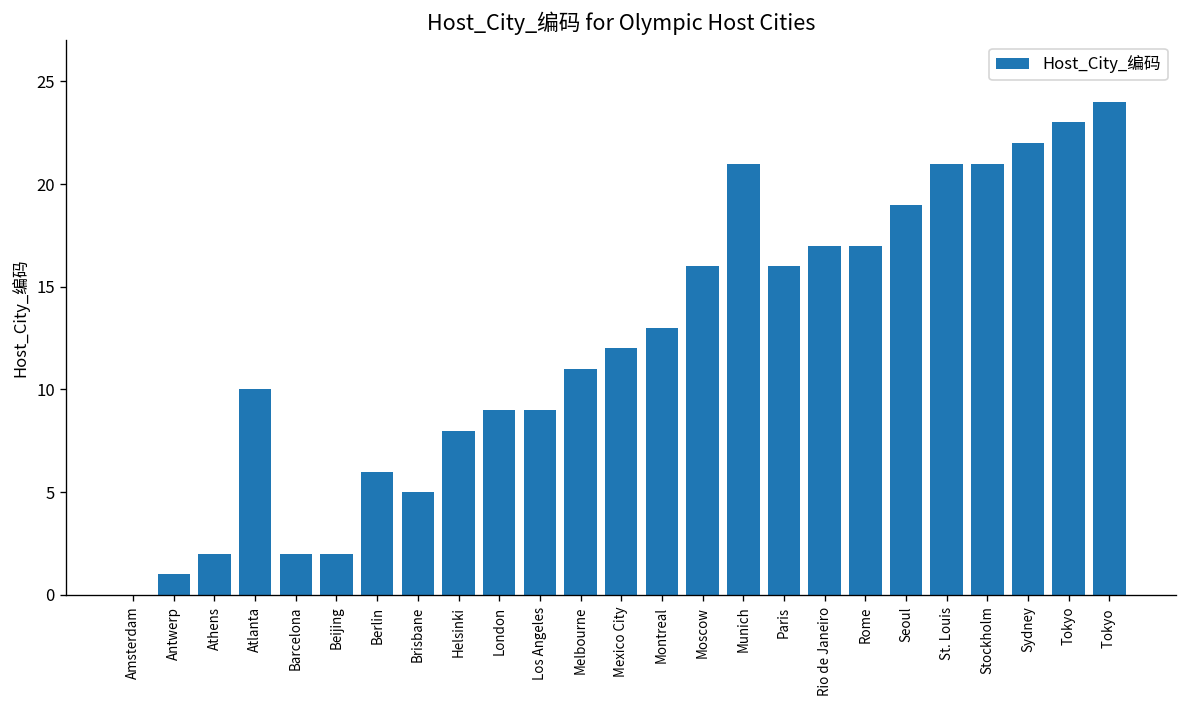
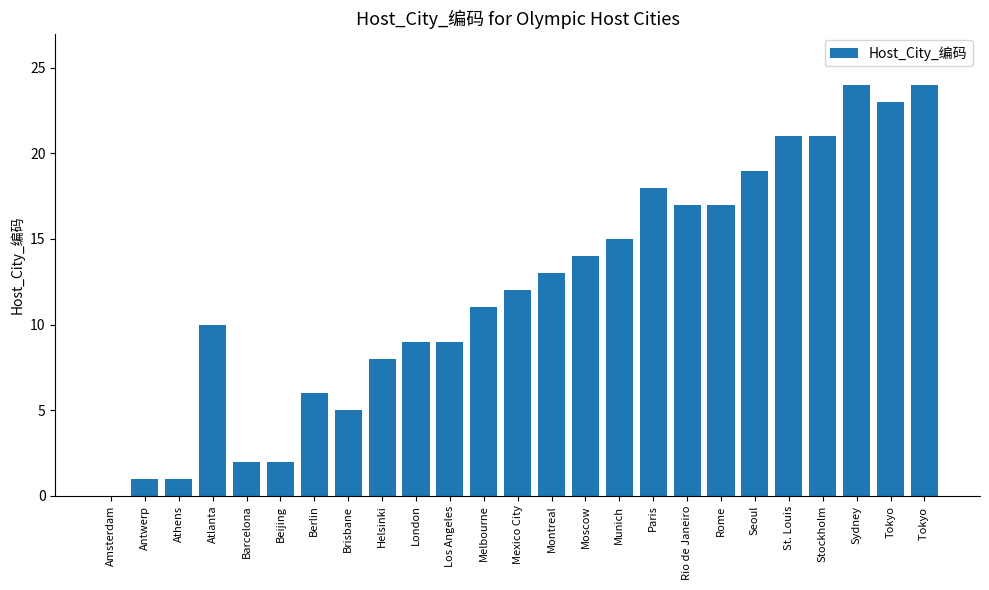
  {
    "Amsterdam": 0,
    "Antwerp": 1,
-   "Athens": 2,
+   "Athens": 1,
    "Atlanta": 10,
    "Barcelona": 2,
    "Beijing": 2,
    "Berlin": 6,
    "Brisbane": 5,
    "Helsinki": 8,
    "London": 9,
    "Los Angeles": 9,
    "Melbourne": 11,
    "Mexico City": 12,
    "Montreal": 13,
-   "Moscow": 16,
-   "Munich": 21,
-   "Paris": 16,
+   "Moscow": 14,
+   "Munich": 15,
+   "Paris": 18,
    "Rio de Janeiro": 17,
    "Rome": 17,
    "Seoul": 19,
    "St. Louis": 21,
    "Stockholm": 21,
-   "Sydney": 22
+   "Sydney": 24
  }
